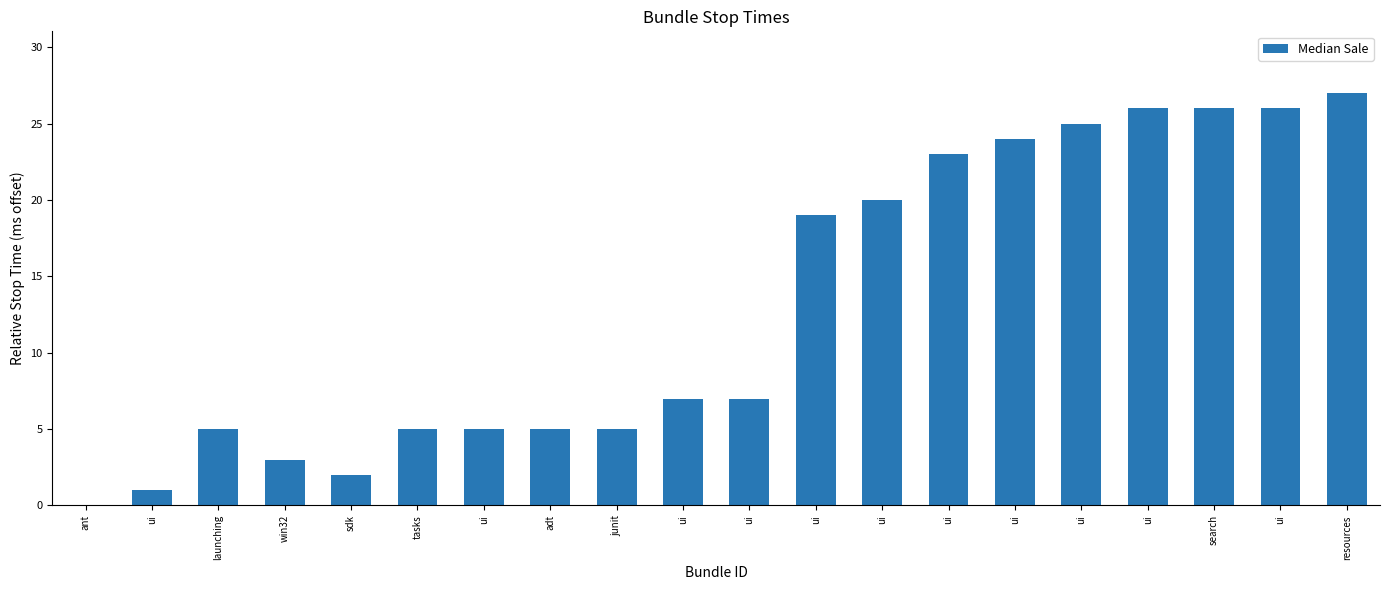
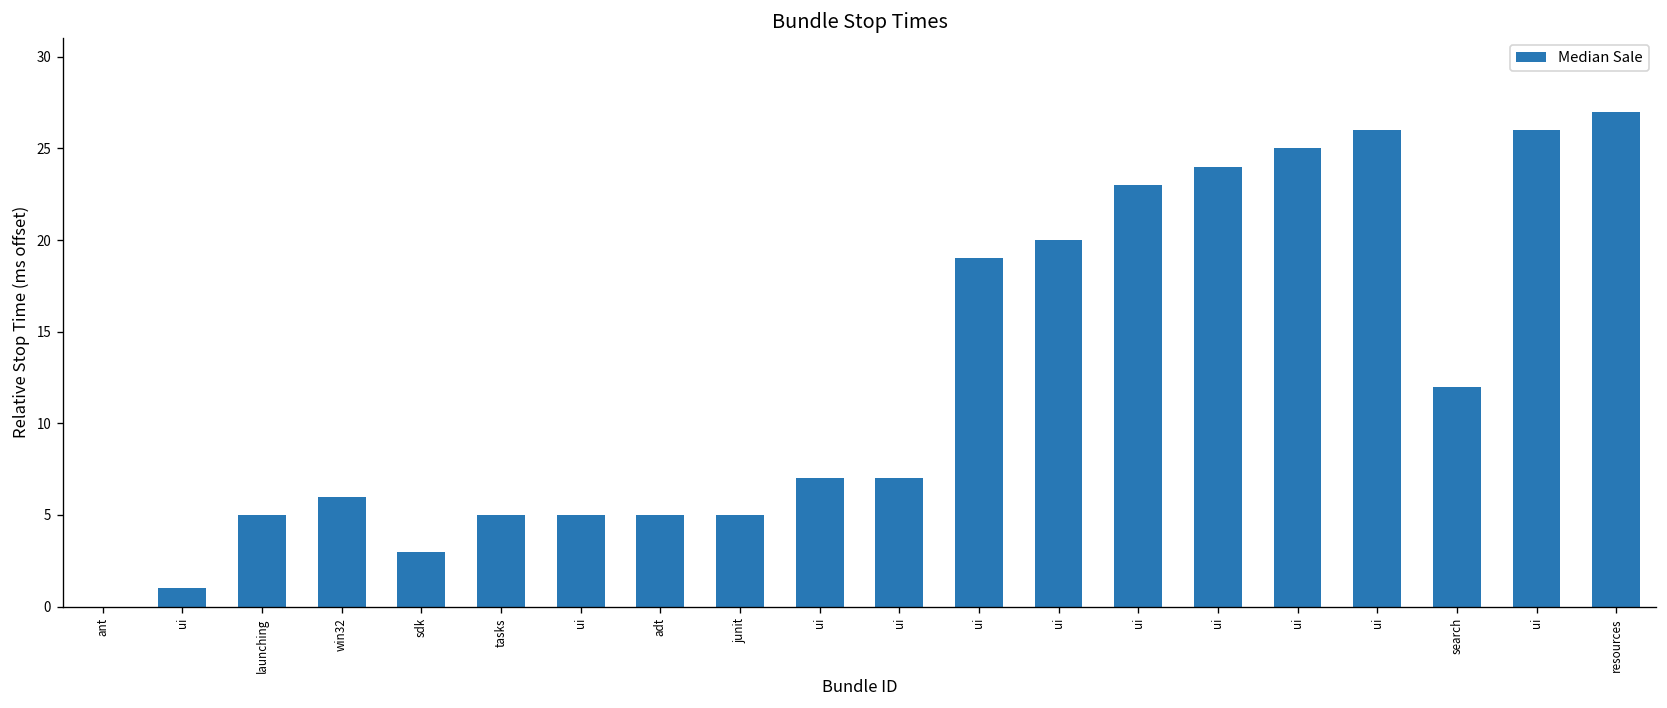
  {
    "ant": 0.0,
    "launching": 5.0,
-   "win32": 3.0,
-   "sdk": 2.0,
+   "win32": 6.0,
+   "sdk": 3.0,
    "tasks": 5.0,
    "adt": 5.0,
    "junit": 5.0,
-   "search": 26.0,
+   "search": 12.0,
    "resources": 27.0
  }
